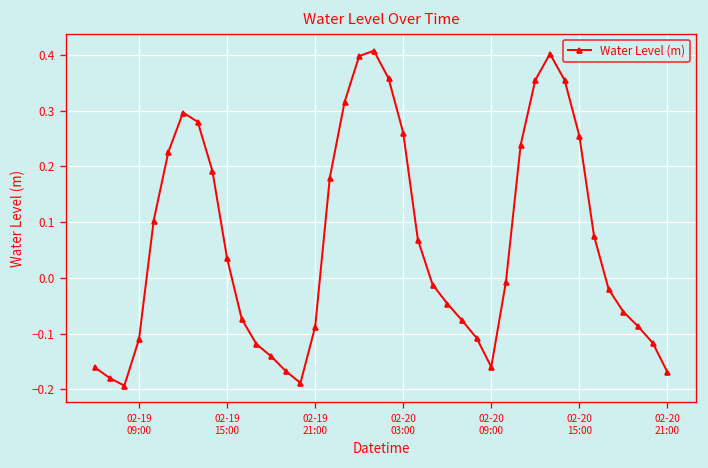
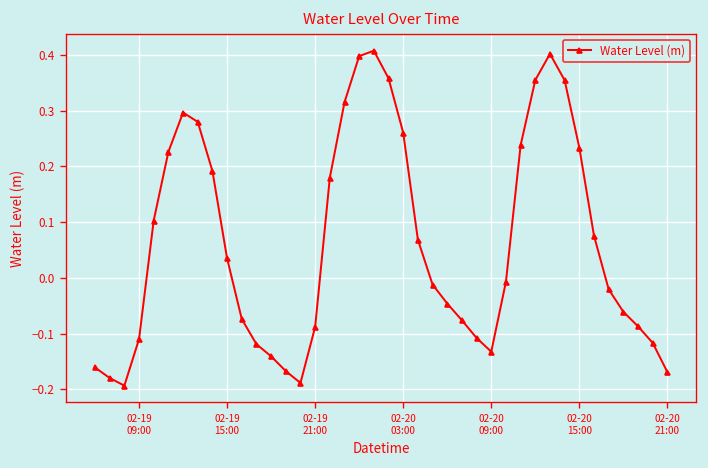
  {
    "02-19 09:00": -0.11,
    "02-19 15:00": 0.03,
    "02-19 21:00": -0.09,
    "02-20 03:00": 0.26,
-   "02-20 09:00": -0.16,
-   "02-20 15:00": 0.25,
+   "02-20 09:00": -0.13,
+   "02-20 15:00": 0.23,
    "02-20 21:00": -0.17
  }
